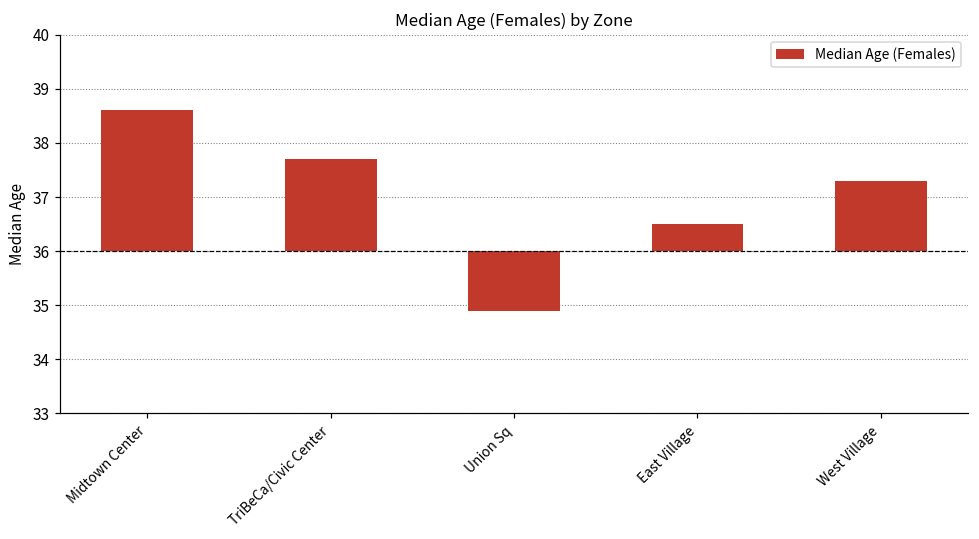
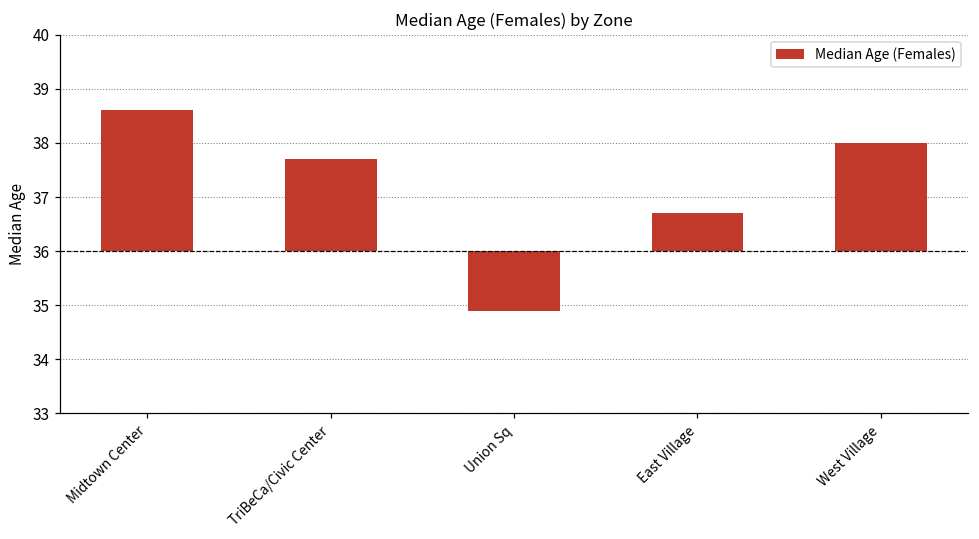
  {
    "Midtown Center": 38.6,
    "TriBeCa/Civic Center": 37.7,
    "Union Sq": 34.9,
-   "East Village": 36.5,
-   "West Village": 37.3
+   "East Village": 36.7,
+   "West Village": 38.0
  }
